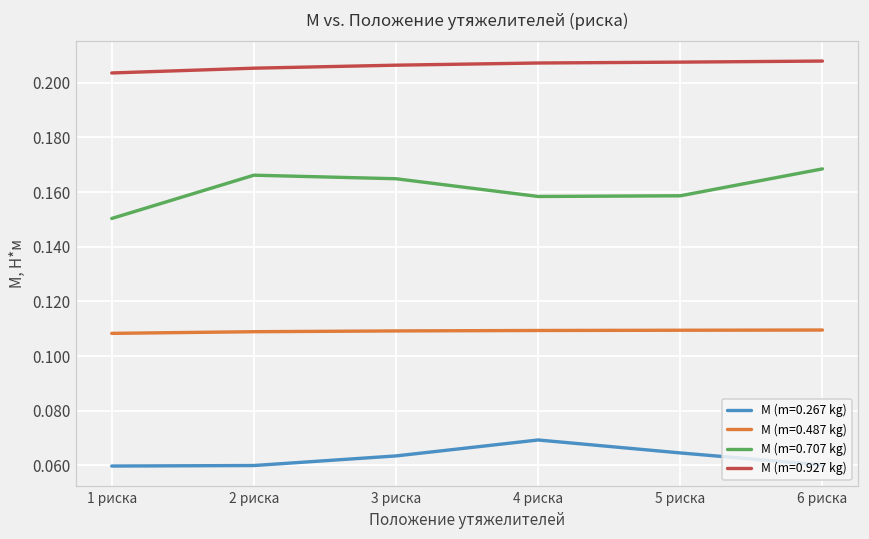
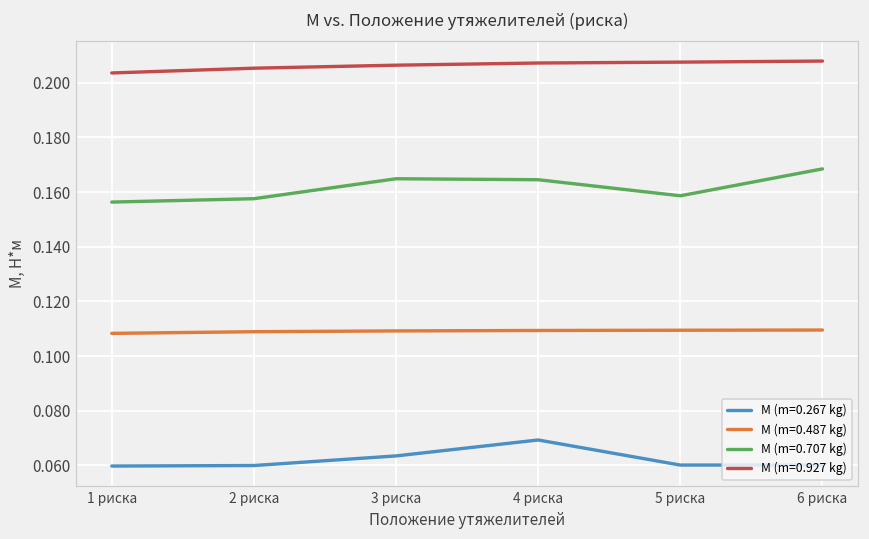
  {
    "M (m=0.267 kg)": {
      "1 риска": 0.060,
      "2 риска": 0.060,
      "3 риска": 0.063,
      "4 риска": 0.069,
-     "5 риска": 0.065
+     "5 риска": 0.060
    },
    "M (m=0.707 kg)": {
-     "1 риска": 0.150,
-     "2 риска": 0.166,
+     "1 риска": 0.156,
+     "2 риска": 0.158,
      "3 риска": 0.165,
-     "4 риска": 0.158,
+     "4 риска": 0.165,
      "5 риска": 0.159,
      "6 риска": 0.169
    }
  }
